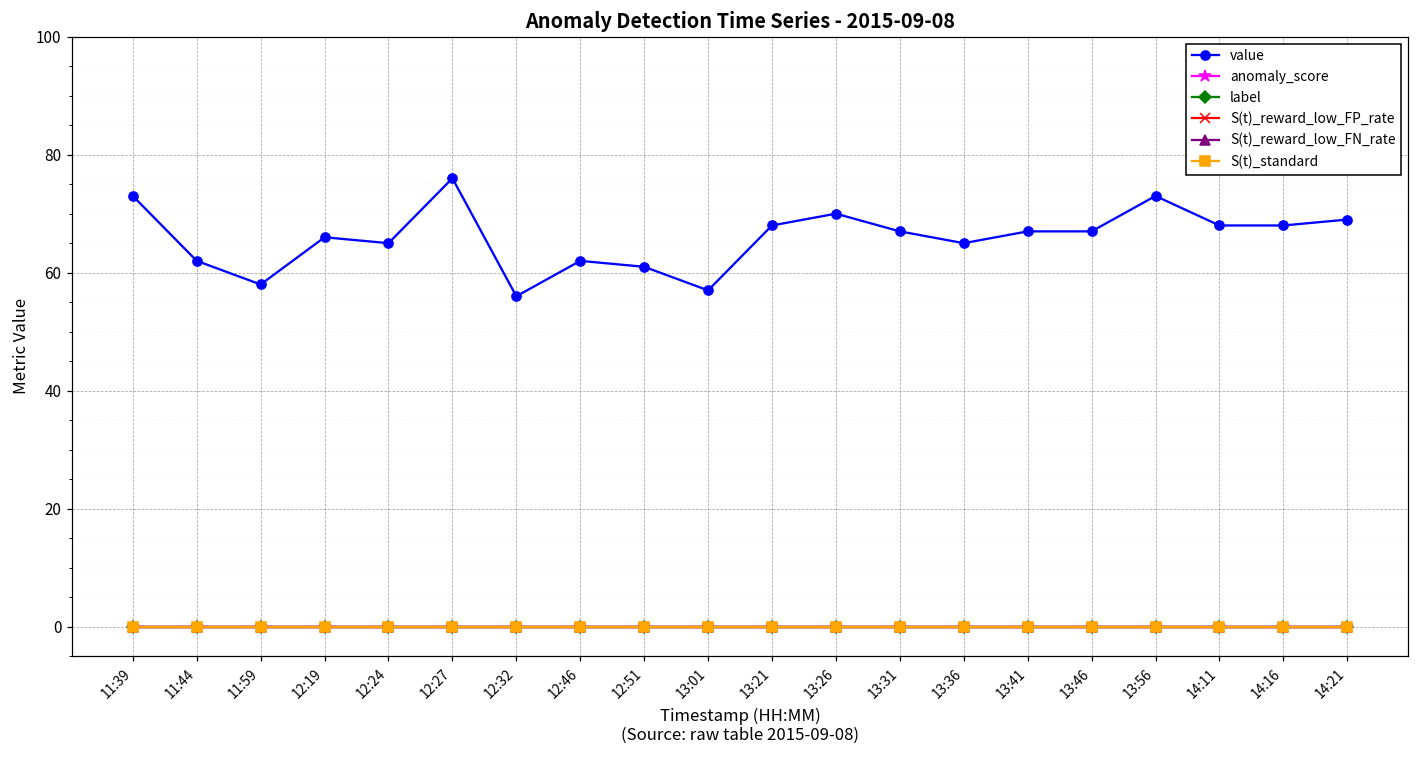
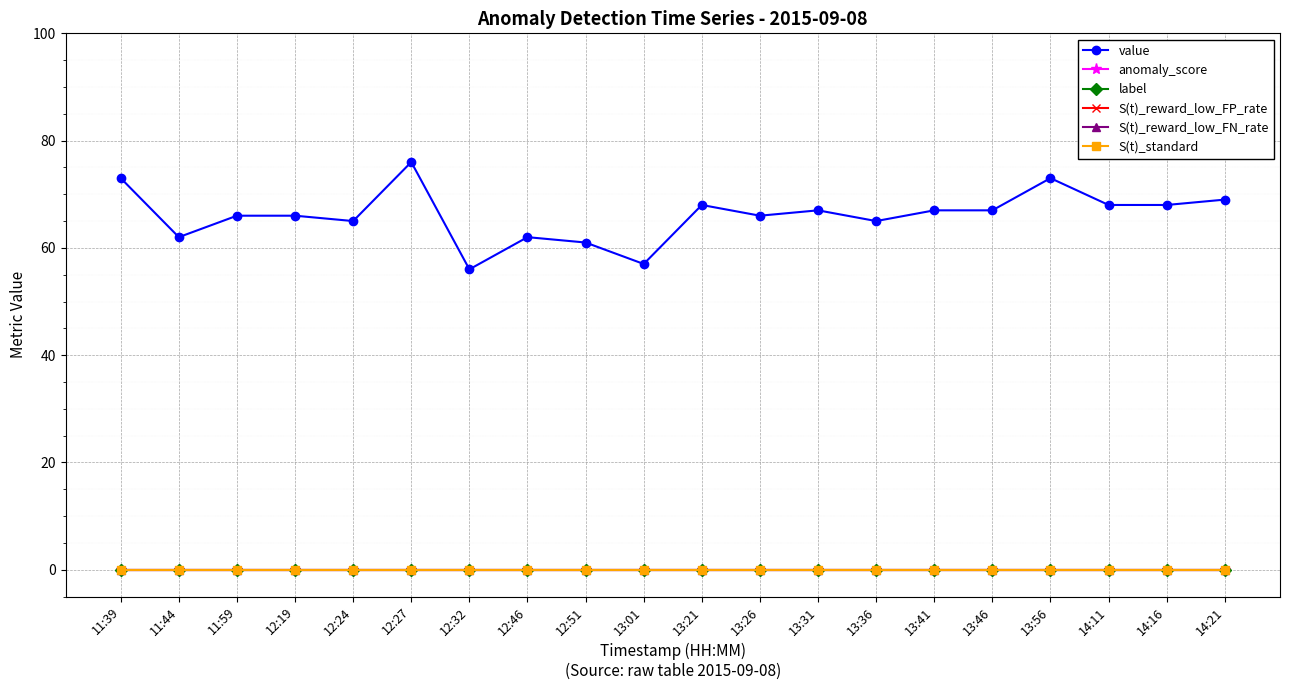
  {
    "value": {
      "11:39": 73,
      "11:44": 62,
-     "11:59": 58,
+     "11:59": 66,
      "12:19": 66,
      "12:24": 65,
      "12:27": 76,
      "12:32": 56,
      "12:46": 62,
      "12:51": 61,
      "13:01": 57,
      "13:21": 68,
-     "13:26": 70,
+     "13:26": 66,
      "13:31": 67,
      "13:36": 65,
      "13:41": 67,
      "13:46": 67,
      "13:56": 73,
      "14:11": 68,
      "14:16": 68,
      "14:21": 69
    },
    "S(t)_standard": {
      "11:39": 0,
      "11:44": 0,
      "11:59": 0,
      "12:19": 0,
      "12:24": 0,
      "12:27": 0,
      "12:32": 0,
      "12:46": 0,
      "12:51": 0,
      "13:01": 0,
      "13:21": 0,
      "13:26": 0,
      "13:31": 0,
      "13:36": 0,
      "13:41": 0,
      "13:46": 0,
      "13:56": 0,
      "14:11": 0,
      "14:16": 0,
      "14:21": 0
    }
  }
